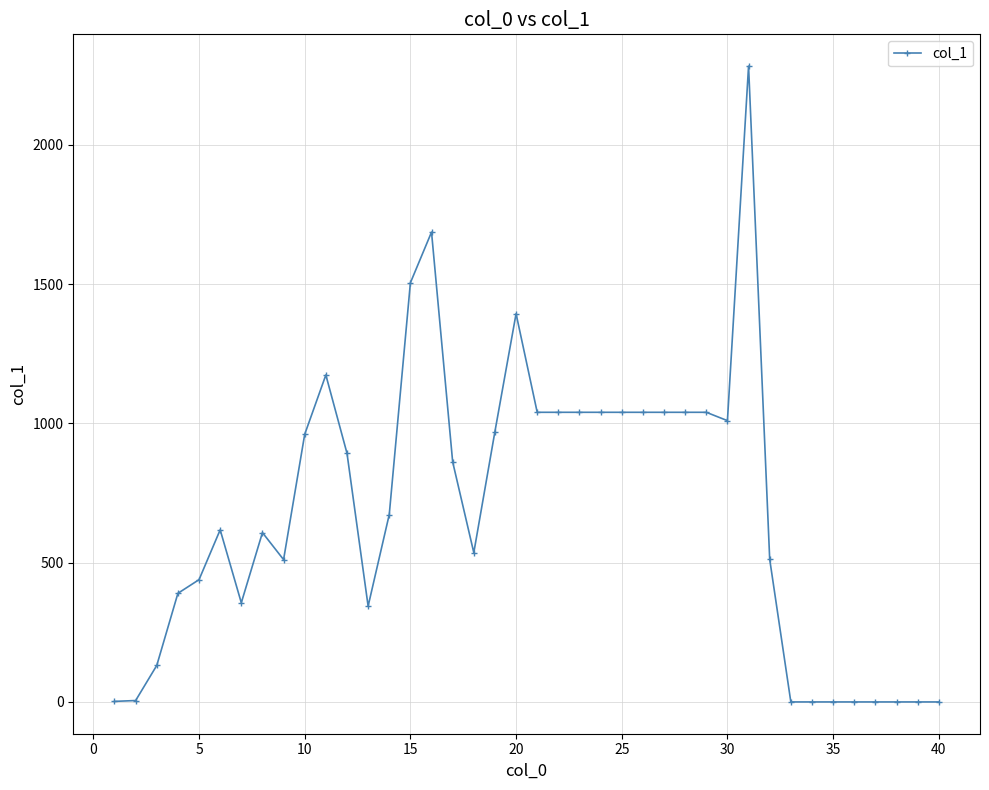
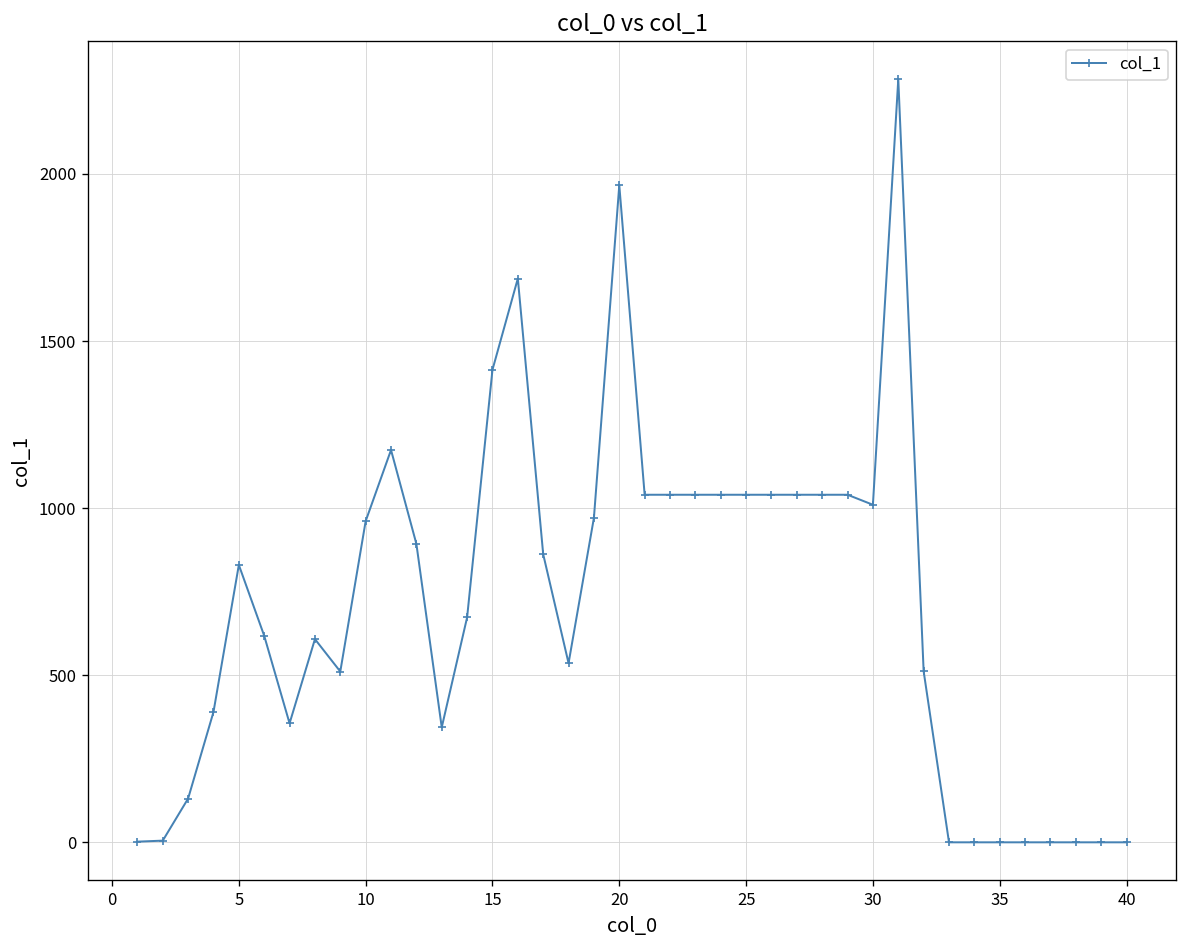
  {
-   "5": 440,
+   "5": 830,
    "10": 960,
-   "15": 1510,
-   "20": 1390,
+   "15": 1410,
+   "20": 1970,
    "25": 1040,
    "30": 1010,
    "35": 0,
    "40": 0
  }
